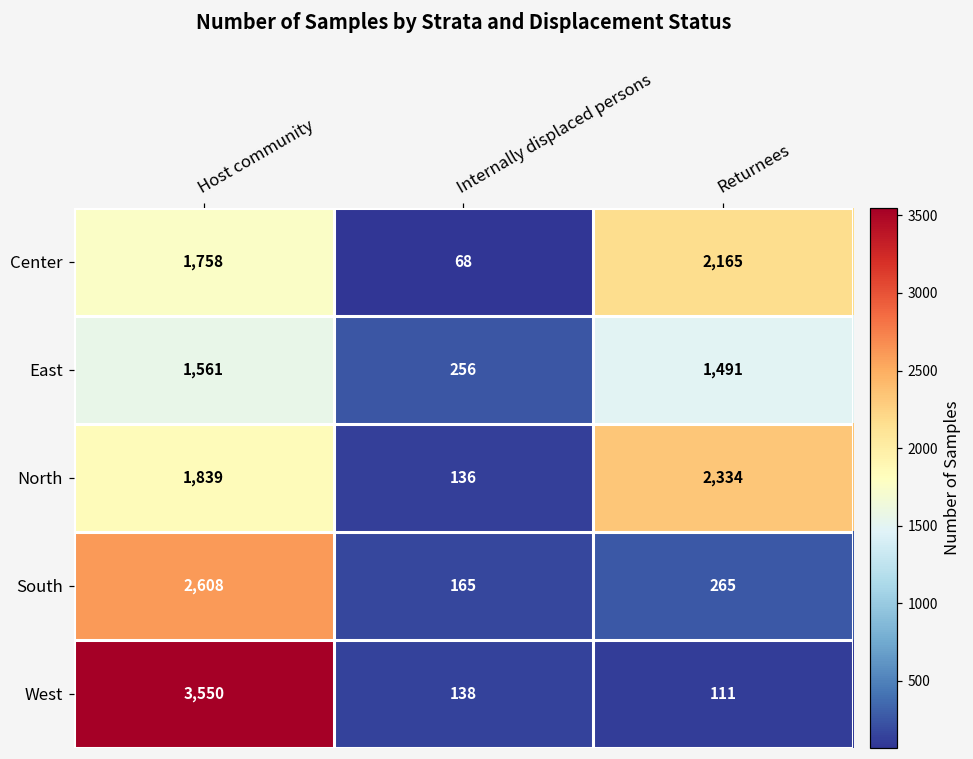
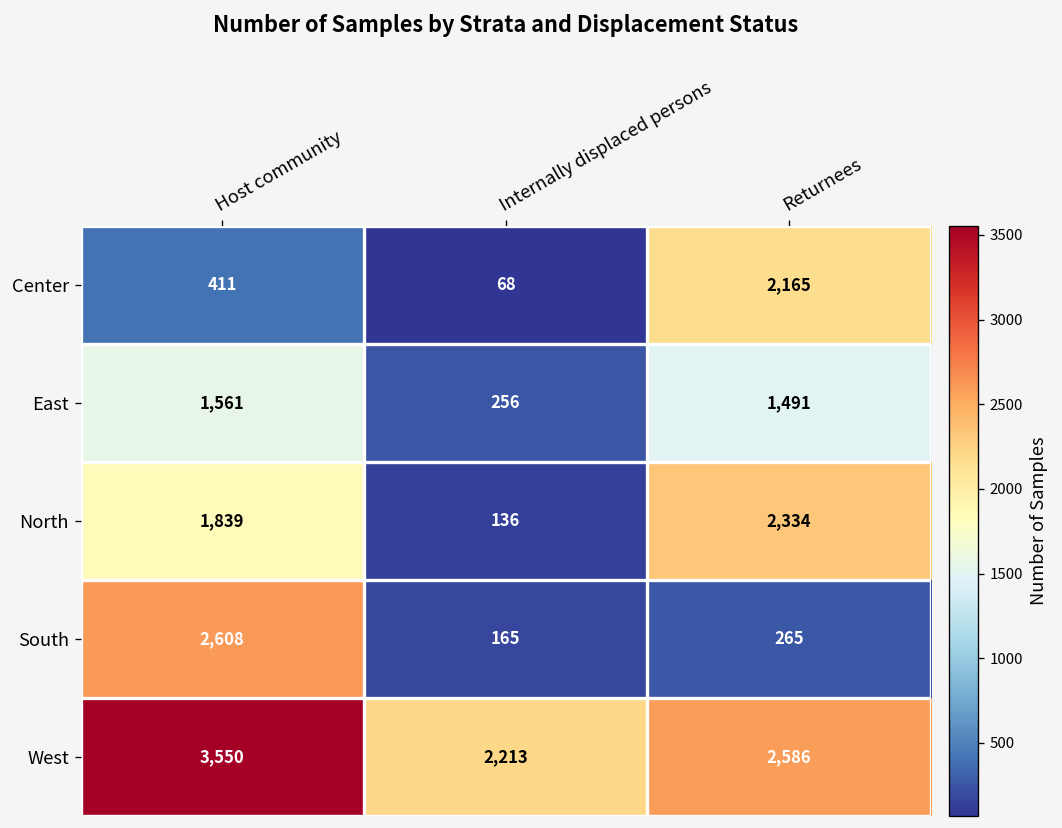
  {
    "Center": {
-     "Host community": "1,758",
+     "Host community": "411",
      "Internally displaced persons": "68",
      "Returnees": "2,165"
    },
    "East": {
      "Host community": "1,561",
      "Internally displaced persons": "256",
      "Returnees": "1,491"
    },
    "North": {
      "Host community": "1,839",
      "Internally displaced persons": "136",
      "Returnees": "2,334"
    },
    "South": {
      "Host community": "2,608",
      "Internally displaced persons": "165",
      "Returnees": "265"
    },
    "West": {
      "Host community": "3,550",
-     "Internally displaced persons": "138",
-     "Returnees": "111"
+     "Internally displaced persons": "2,213",
+     "Returnees": "2,586"
    }
  }
